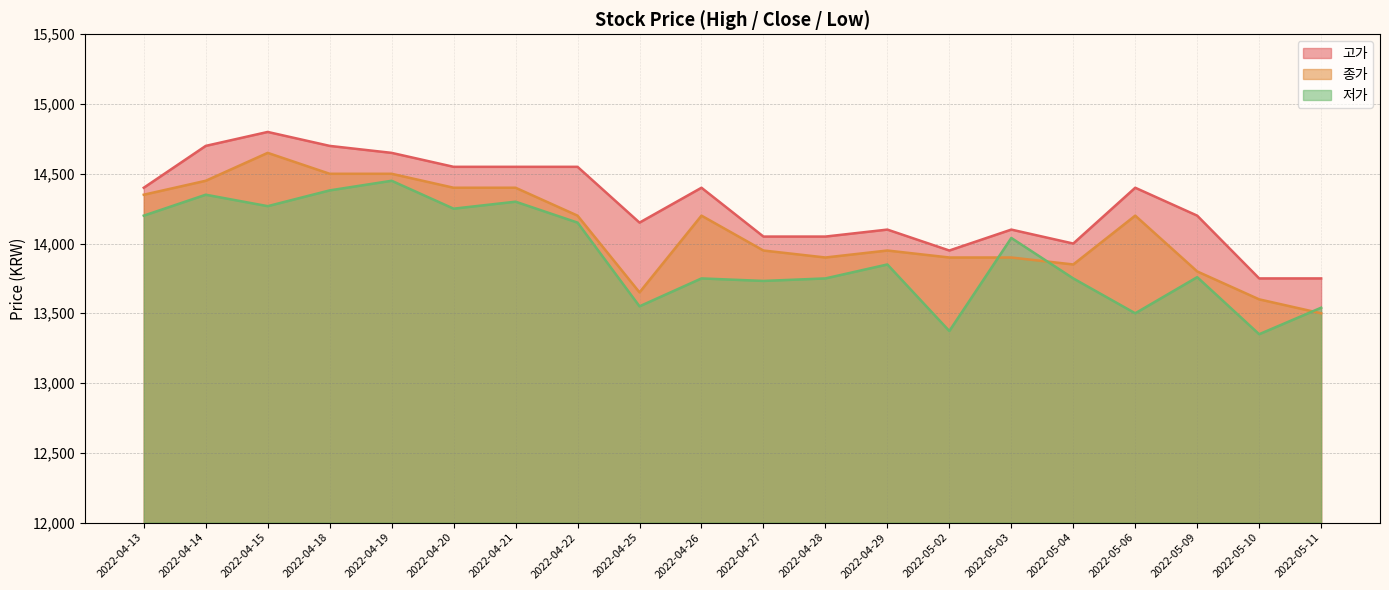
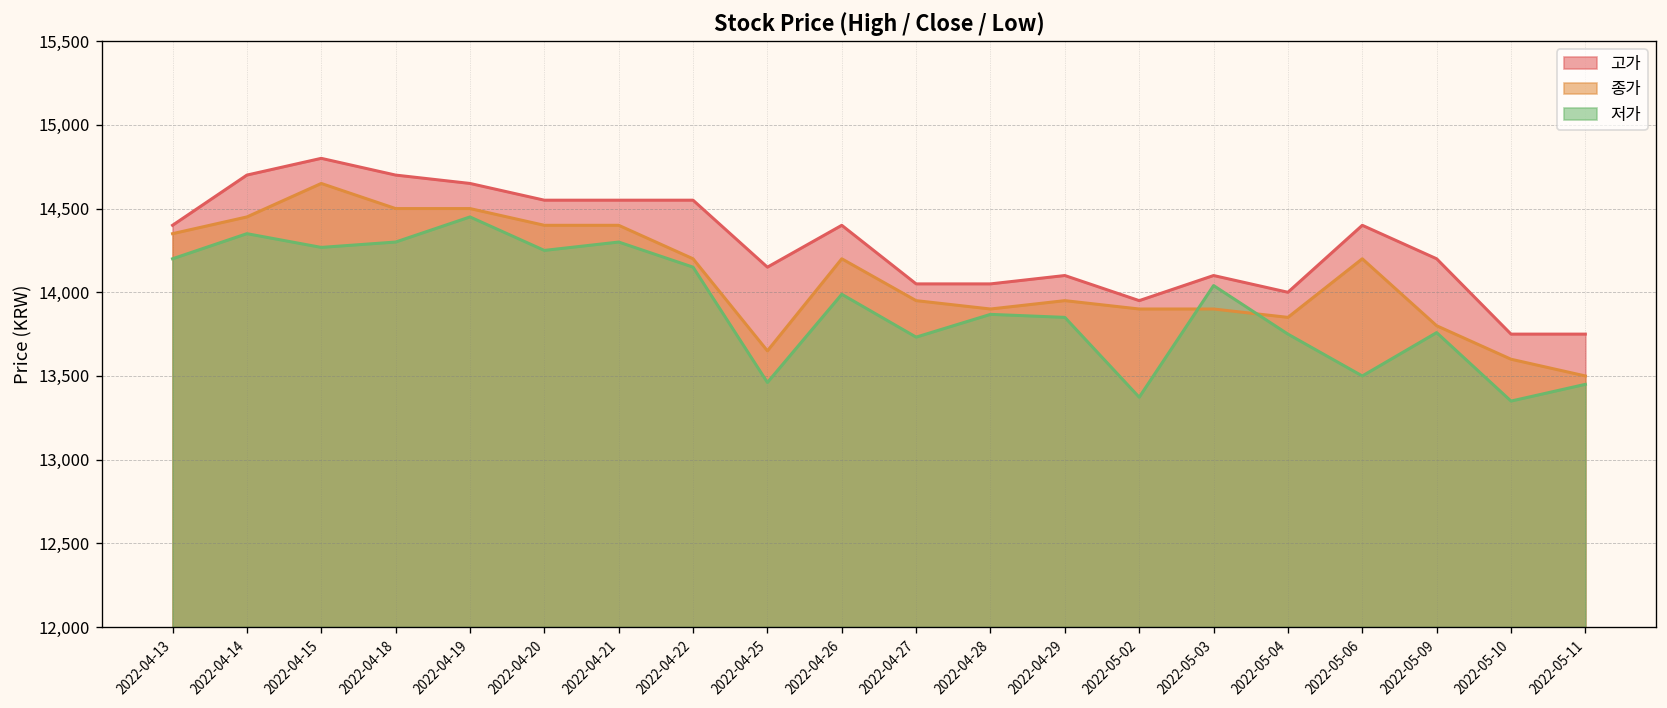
  {
    "저가": {
      "2022-04-13": "14,200",
      "2022-04-14": "14,350",
      "2022-04-15": "14,270",
-     "2022-04-18": "14,380",
+     "2022-04-18": "14,300",
      "2022-04-19": "14,450",
      "2022-04-20": "14,250",
      "2022-04-21": "14,300",
      "2022-04-22": "14,150",
-     "2022-04-25": "13,550",
-     "2022-04-26": "13,750",
+     "2022-04-25": "13,460",
+     "2022-04-26": "13,990",
      "2022-04-27": "13,730",
-     "2022-04-28": "13,750",
+     "2022-04-28": "13,870",
      "2022-04-29": "13,850",
      "2022-05-02": "13,370",
      "2022-05-03": "14,040",
      "2022-05-04": "13,750",
      "2022-05-06": "13,500",
      "2022-05-09": "13,760",
      "2022-05-10": "13,350",
-     "2022-05-11": "13,540"
+     "2022-05-11": "13,450"
    }
  }
